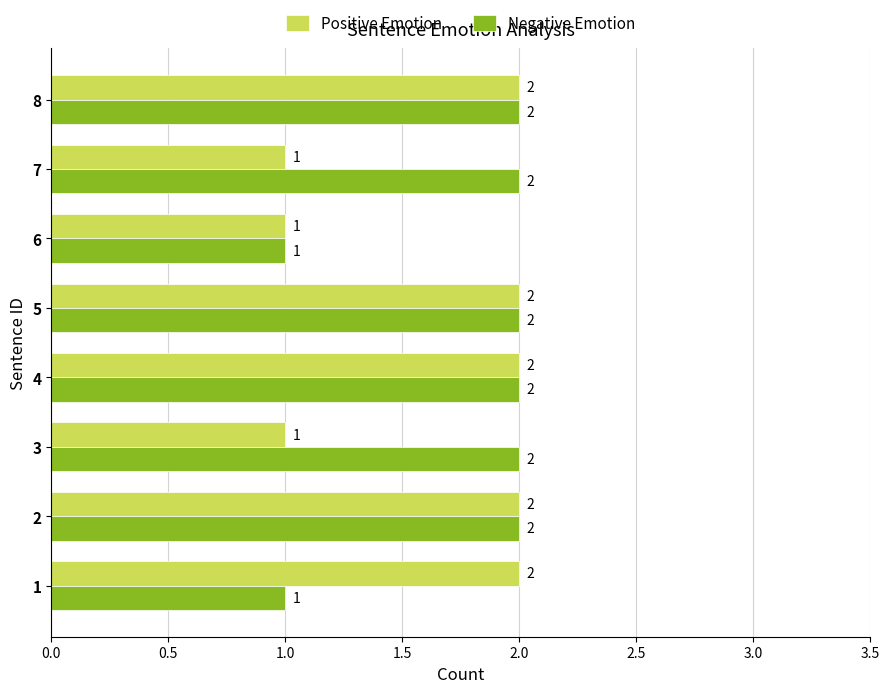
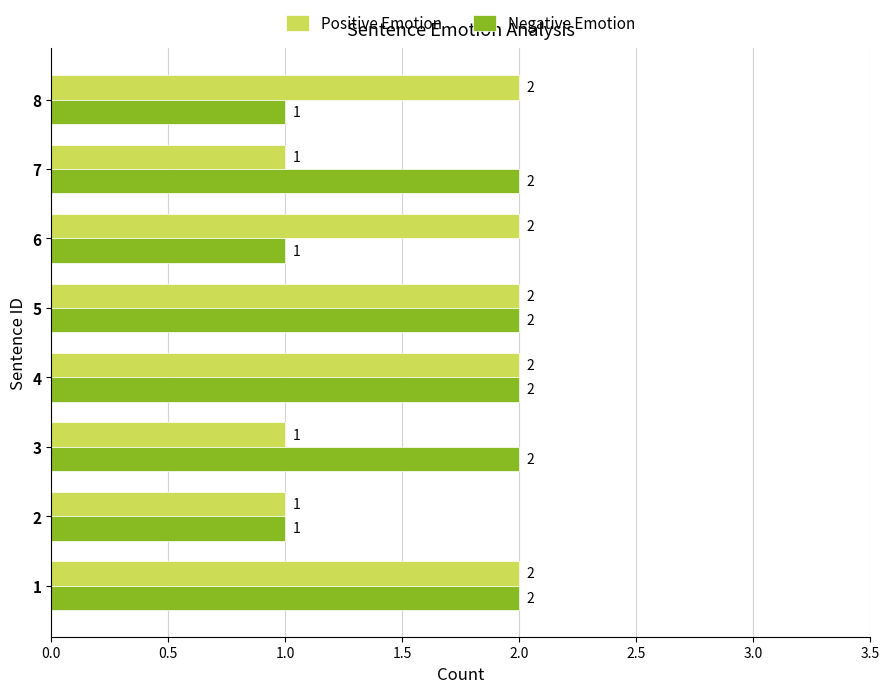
  {
    "Positive Emotion": {
      "8": 2,
      "7": 1,
-     "6": 1,
+     "6": 2,
      "5": 2,
      "4": 2,
      "3": 1,
-     "2": 2,
+     "2": 1,
      "1": 2
    },
    "Negative Emotion": {
-     "8": 2,
+     "8": 1,
      "7": 2,
      "6": 1,
      "5": 2,
      "4": 2,
      "3": 2,
-     "2": 2,
-     "1": 1
+     "2": 1,
+     "1": 2
    }
  }
